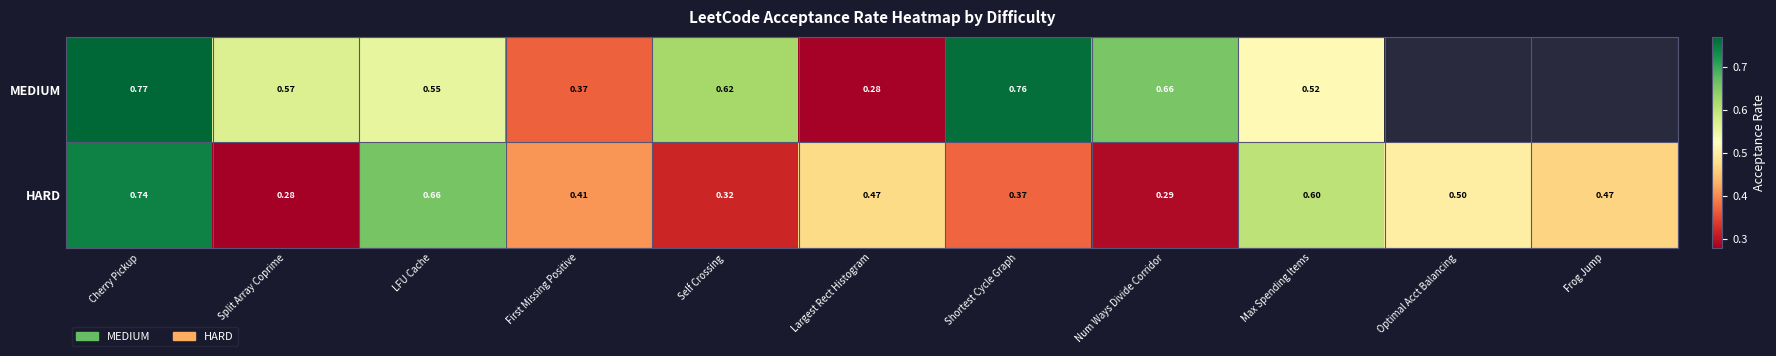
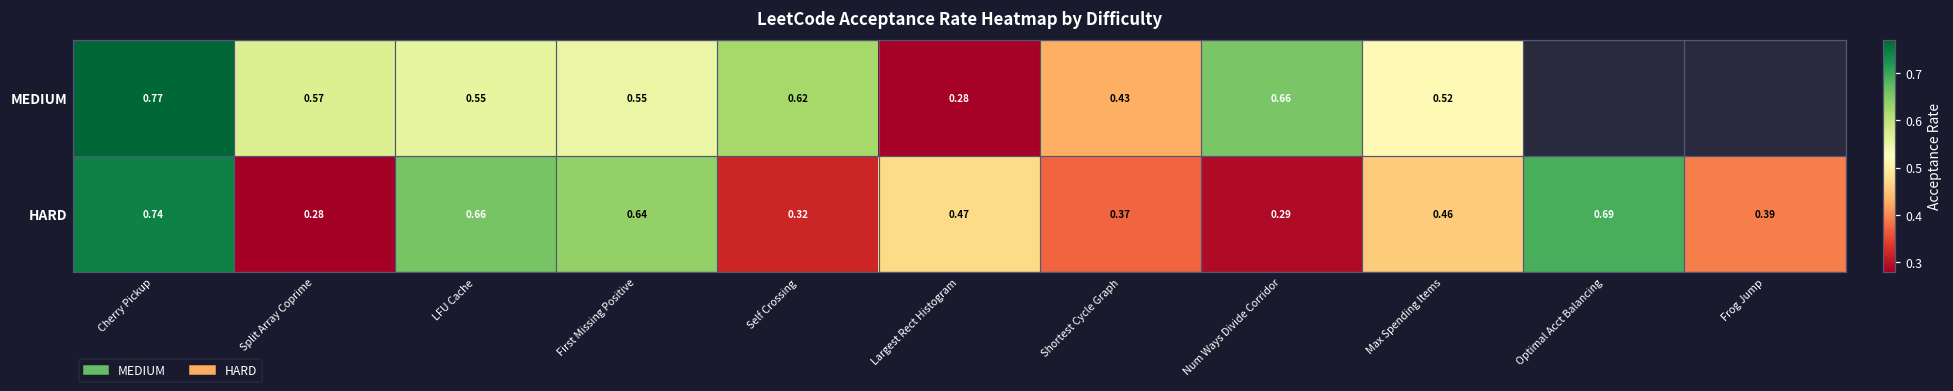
  {
    "MEDIUM": {
      "Cherry Pickup": 0.77,
      "Split Array Coprime": 0.57,
      "LFU Cache": 0.55,
-     "First Missing Positive": 0.37,
+     "First Missing Positive": 0.55,
      "Self Crossing": 0.62,
      "Largest Rect Histogram": 0.28,
-     "Shortest Cycle Graph": 0.76,
+     "Shortest Cycle Graph": 0.43,
      "Num Ways Divide Corridor": 0.66,
      "Max Spending Items": 0.52
    },
    "HARD": {
      "Cherry Pickup": 0.74,
      "Split Array Coprime": 0.28,
      "LFU Cache": 0.66,
-     "First Missing Positive": 0.41,
+     "First Missing Positive": 0.64,
      "Self Crossing": 0.32,
      "Largest Rect Histogram": 0.47,
      "Shortest Cycle Graph": 0.37,
      "Num Ways Divide Corridor": 0.29,
-     "Max Spending Items": 0.60,
-     "Optimal Acct Balancing": 0.50,
-     "Frog Jump": 0.47
+     "Max Spending Items": 0.46,
+     "Optimal Acct Balancing": 0.69,
+     "Frog Jump": 0.39
    }
  }
